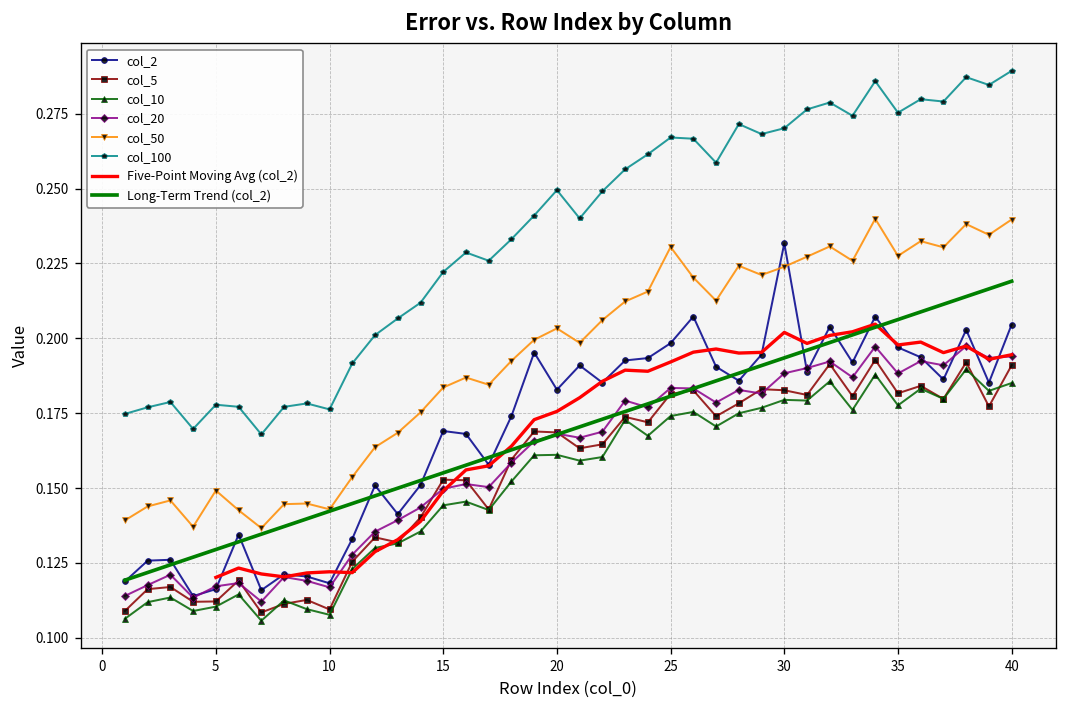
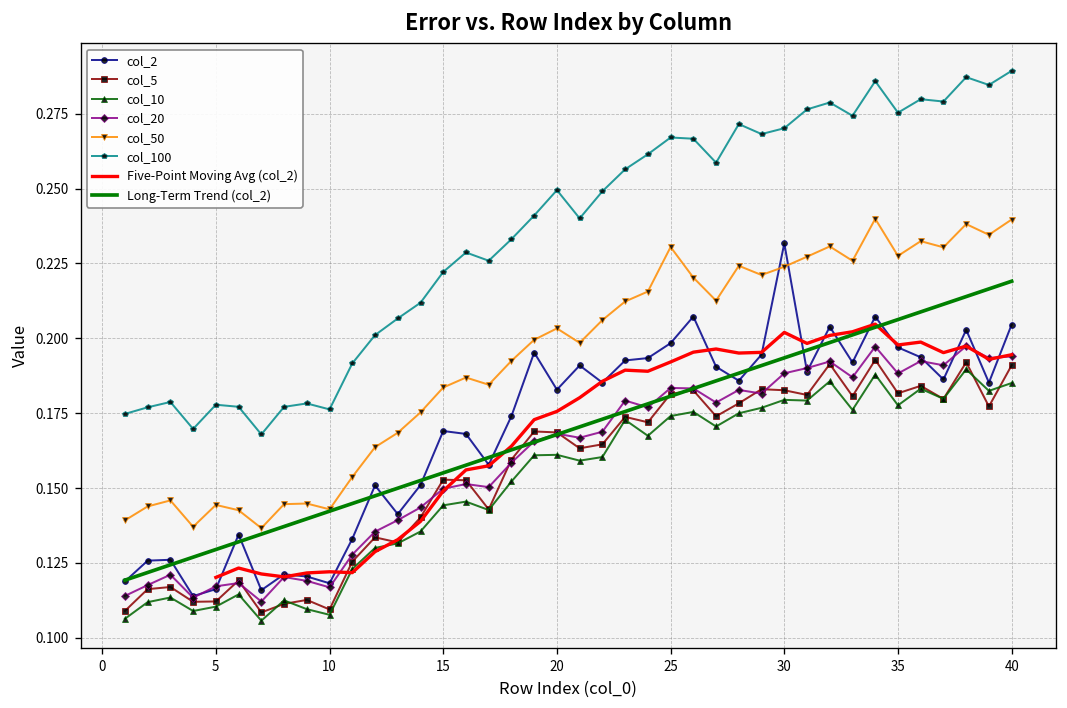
  {
    "col_2": {
      "10": 0.118,
      "15": 0.169,
      "20": 0.183,
      "25": 0.198,
      "30": 0.232,
      "40": 0.205
    },
    "col_5": {
      "5": 0.112,
      "10": 0.109,
      "15": 0.153,
      "30": 0.183,
      "35": 0.182,
      "40": 0.191
    },
    "col_20": {
      "10": 0.117,
      "25": 0.183,
      "30": 0.188,
      "35": 0.188
    },
    "col_50": {
-     "5": 0.149,
+     "5": 0.144,
      "15": 0.184,
      "20": 0.203,
      "25": 0.230,
      "30": 0.224,
      "35": 0.228,
      "40": 0.240
    },
    "col_100": {
      "5": 0.178,
      "10": 0.176,
      "15": 0.222,
      "20": 0.249,
      "25": 0.267,
      "30": 0.270,
      "35": 0.275,
      "40": 0.289
    },
    "Five-Point Moving Avg (col_2)": {
      "5": 0.120,
      "10": 0.122,
      "20": 0.176,
      "25": 0.192,
      "30": 0.202
    }
  }
